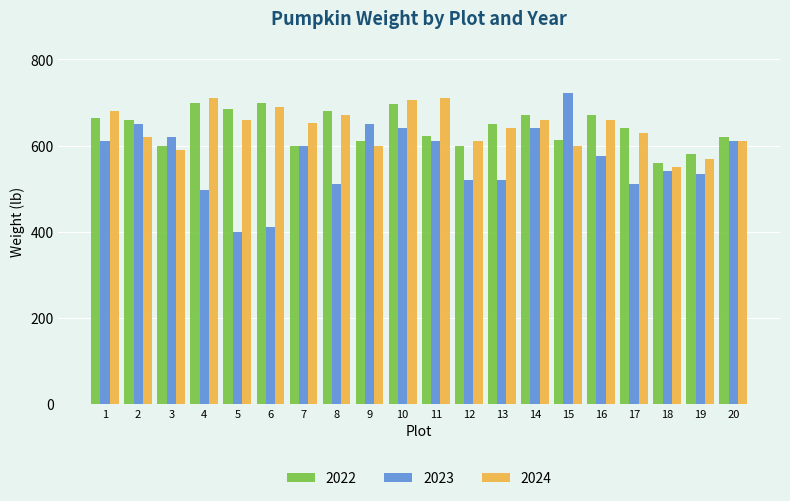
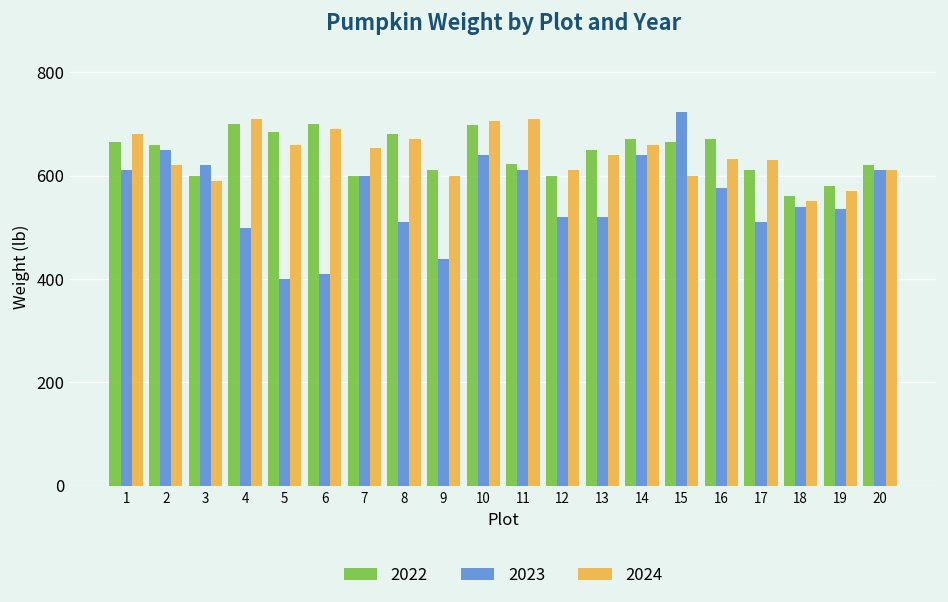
  {
    "2022": {
      "1": 660,
      "2": 660,
      "3": 600,
      "4": 700,
      "5": 690,
      "6": 700,
      "7": 600,
      "8": 680,
      "9": 610,
      "10": 700,
      "11": 620,
      "12": 600,
      "13": 650,
      "14": 670,
-     "15": 610,
+     "15": 670,
      "16": 670,
-     "17": 640,
+     "17": 610,
      "18": 560,
      "19": 580,
      "20": 620
    },
    "2023": {
      "1": 610,
      "2": 650,
      "3": 620,
      "4": 500,
      "5": 400,
      "6": 410,
      "7": 600,
      "8": 510,
-     "9": 650,
+     "9": 440,
      "10": 640,
      "11": 610,
      "12": 520,
      "13": 520,
      "14": 640,
      "15": 720,
      "16": 580,
      "17": 510,
      "18": 540,
      "19": 540,
      "20": 610
    },
    "2024": {
      "1": 680,
      "2": 620,
      "3": 590,
      "4": 710,
      "5": 660,
      "6": 690,
      "7": 650,
      "8": 670,
      "9": 600,
      "10": 710,
      "11": 710,
      "12": 610,
      "13": 640,
      "14": 660,
      "15": 600,
-     "16": 660,
+     "16": 630,
      "17": 630,
      "18": 550,
      "19": 570,
      "20": 610
    }
  }
